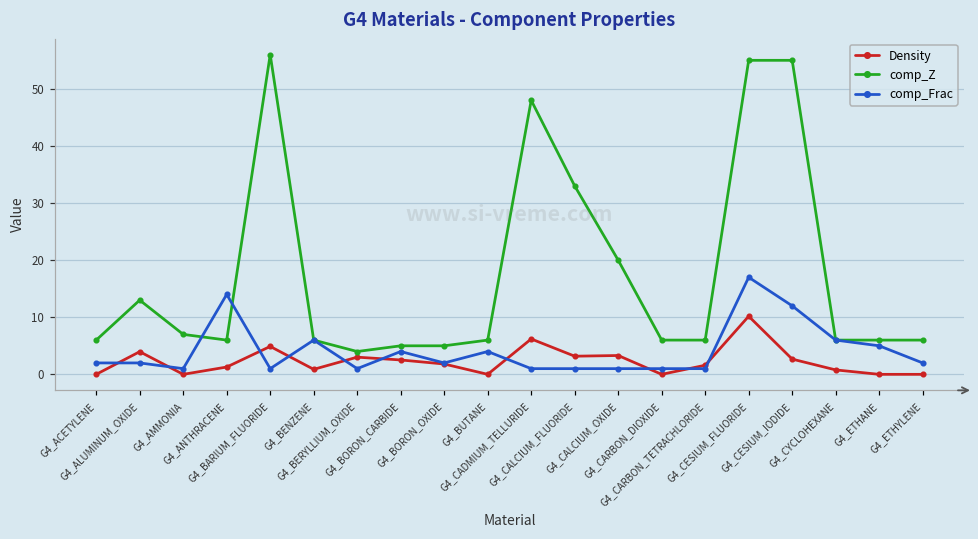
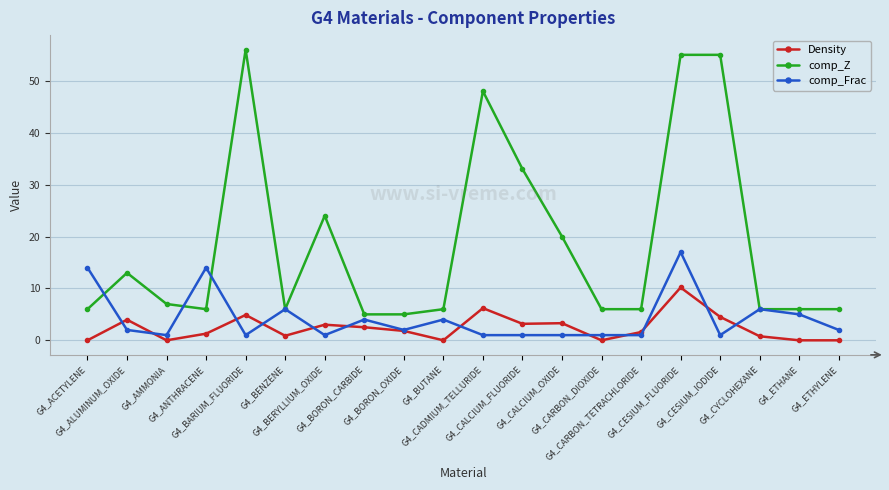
  {
    "Density": {
      "G4_ACETYLENE": 0,
      "G4_ALUMINUM_OXIDE": 4,
      "G4_AMMONIA": 0,
      "G4_ANTHRACENE": 1,
      "G4_BARIUM_FLUORIDE": 5,
      "G4_BENZENE": 1,
      "G4_BERYLLIUM_OXIDE": 3,
      "G4_BORON_CARBIDE": 3,
      "G4_BUTANE": 0,
      "G4_CADMIUM_TELLURIDE": 6,
      "G4_CALCIUM_FLUORIDE": 3,
      "G4_CALCIUM_OXIDE": 3,
      "G4_CARBON_DIOXIDE": 0,
      "G4_CARBON_TETRACHLORIDE": 2,
      "G4_CESIUM_FLUORIDE": 10,
-     "G4_CESIUM_IODIDE": 3,
+     "G4_CESIUM_IODIDE": 5,
      "G4_CYCLOHEXANE": 1,
      "G4_ETHANE": 0,
      "G4_ETHYLENE": 0
    },
    "comp_Z": {
      "G4_ACETYLENE": 6,
      "G4_ALUMINUM_OXIDE": 13,
      "G4_AMMONIA": 7,
      "G4_ANTHRACENE": 6,
      "G4_BARIUM_FLUORIDE": 56,
-     "G4_BERYLLIUM_OXIDE": 4,
+     "G4_BERYLLIUM_OXIDE": 24,
      "G4_BORON_CARBIDE": 5,
      "G4_BORON_OXIDE": 5,
      "G4_BUTANE": 6,
      "G4_CADMIUM_TELLURIDE": 48,
      "G4_CALCIUM_FLUORIDE": 33,
      "G4_CALCIUM_OXIDE": 20,
      "G4_CARBON_DIOXIDE": 6,
      "G4_CARBON_TETRACHLORIDE": 6,
      "G4_CESIUM_FLUORIDE": 55,
      "G4_CESIUM_IODIDE": 55,
      "G4_ETHANE": 6,
      "G4_ETHYLENE": 6
    },
    "comp_Frac": {
-     "G4_ACETYLENE": 2,
+     "G4_ACETYLENE": 14,
      "G4_ALUMINUM_OXIDE": 2,
      "G4_AMMONIA": 1,
      "G4_ANTHRACENE": 14,
      "G4_BARIUM_FLUORIDE": 1,
      "G4_BERYLLIUM_OXIDE": 1,
      "G4_BORON_CARBIDE": 4,
      "G4_BUTANE": 4,
      "G4_CADMIUM_TELLURIDE": 1,
      "G4_CALCIUM_FLUORIDE": 1,
      "G4_CALCIUM_OXIDE": 1,
      "G4_CARBON_DIOXIDE": 1,
      "G4_CARBON_TETRACHLORIDE": 1,
      "G4_CESIUM_FLUORIDE": 17,
-     "G4_CESIUM_IODIDE": 12,
+     "G4_CESIUM_IODIDE": 1,
      "G4_ETHANE": 5,
      "G4_ETHYLENE": 2
    }
  }
